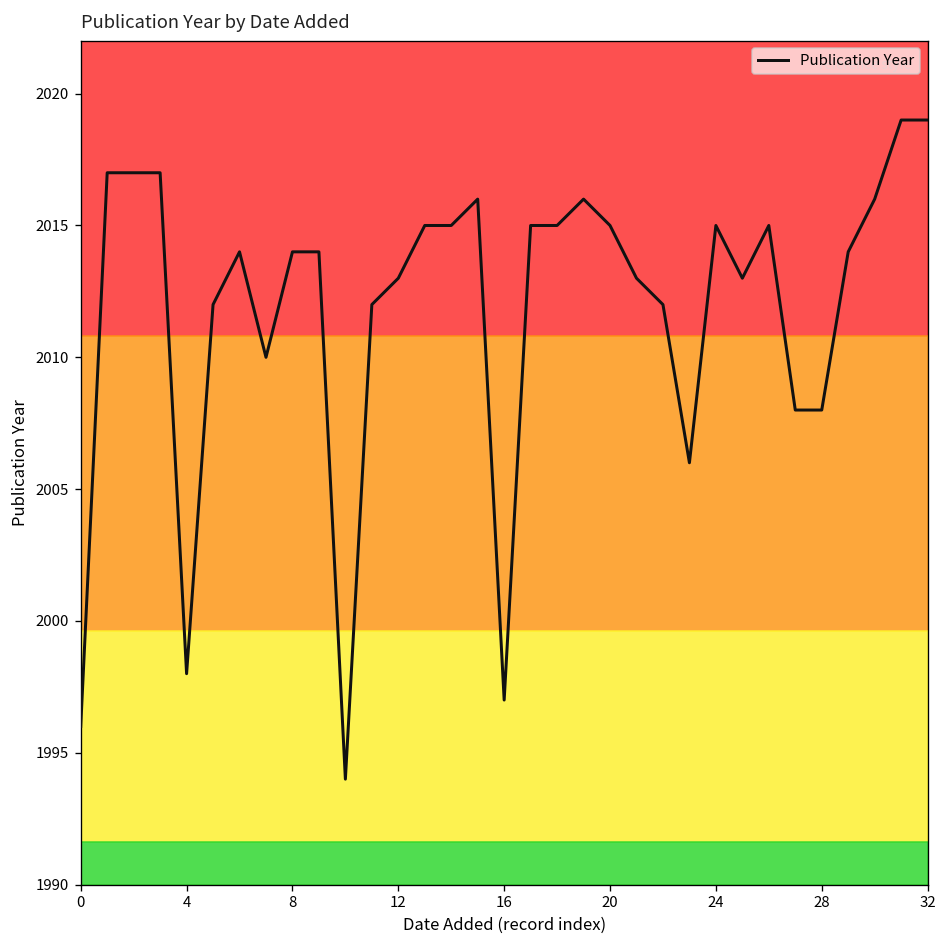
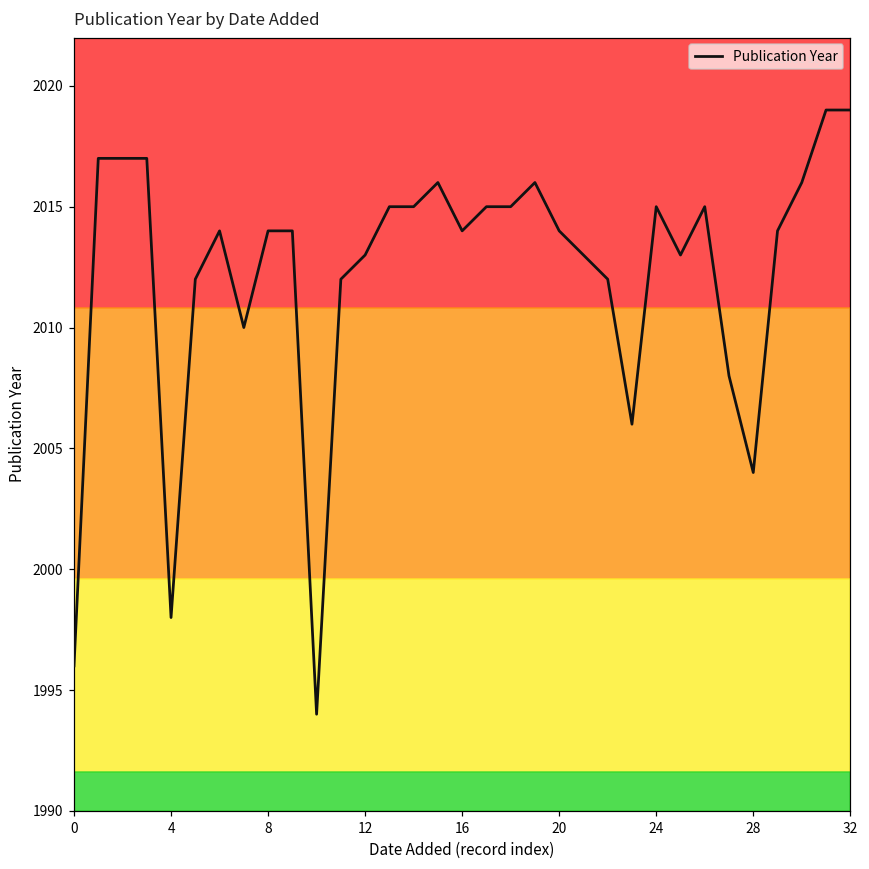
  {
    "0": 1996,
    "4": 1998,
    "8": 2014,
    "12": 2013,
-   "16": 1997,
-   "20": 2015,
+   "16": 2014,
+   "20": 2014,
    "24": 2015,
-   "28": 2008,
+   "28": 2004,
    "32": 2019
  }
